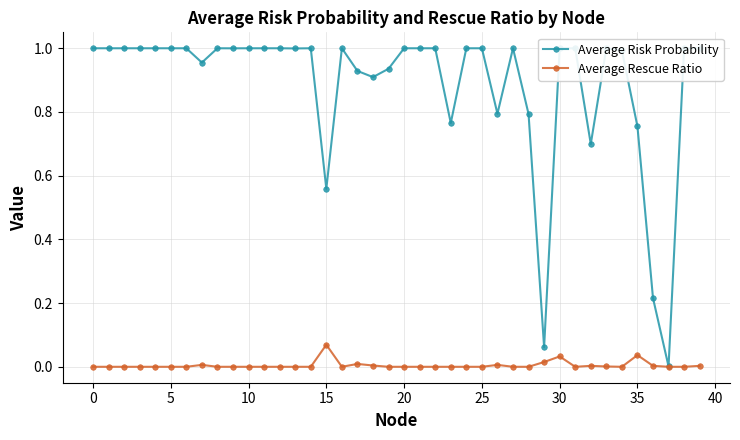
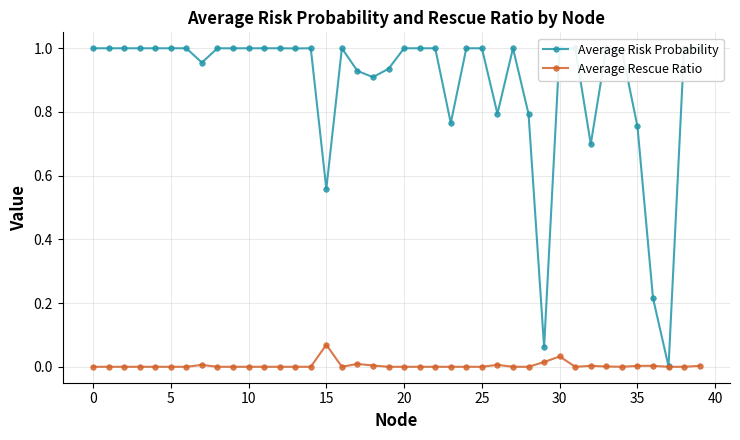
  {
    "Average Risk Probability": {
      "0": 1.00,
      "5": 1.00,
      "10": 1.00,
      "15": 0.56,
      "20": 1.00,
      "25": 1.00,
      "35": 0.75
    },
    "Average Rescue Ratio": {
      "0": 0.00,
      "5": 0.00,
      "10": 0.00,
      "15": 0.07,
      "20": 0.00,
      "25": 0.00,
      "30": 0.03,
-     "35": 0.04
+     "35": 0.00
    }
  }
